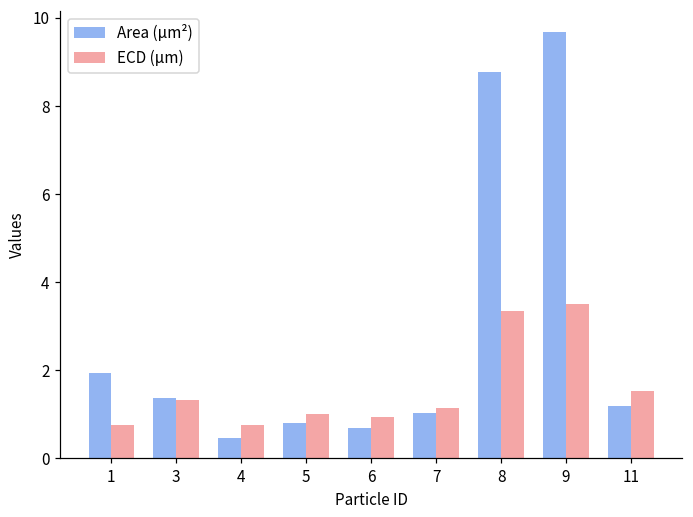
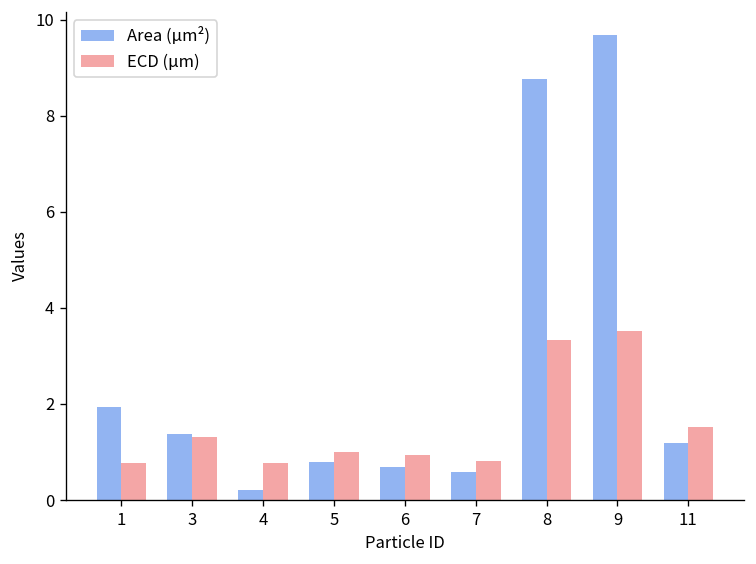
  {
    "Area (μm²)": {
      "1": 1.9,
      "3": 1.4,
-     "4": 0.5,
+     "4": 0.2,
      "5": 0.8,
      "6": 0.7,
-     "7": 1.0,
+     "7": 0.6,
      "8": 8.8,
      "9": 9.7,
      "11": 1.2
    },
    "ECD (μm)": {
      "1": 0.8,
      "3": 1.3,
      "4": 0.8,
      "5": 1.0,
      "6": 0.9,
-     "7": 1.1,
+     "7": 0.8,
      "8": 3.3,
      "9": 3.5,
      "11": 1.5
    }
  }
